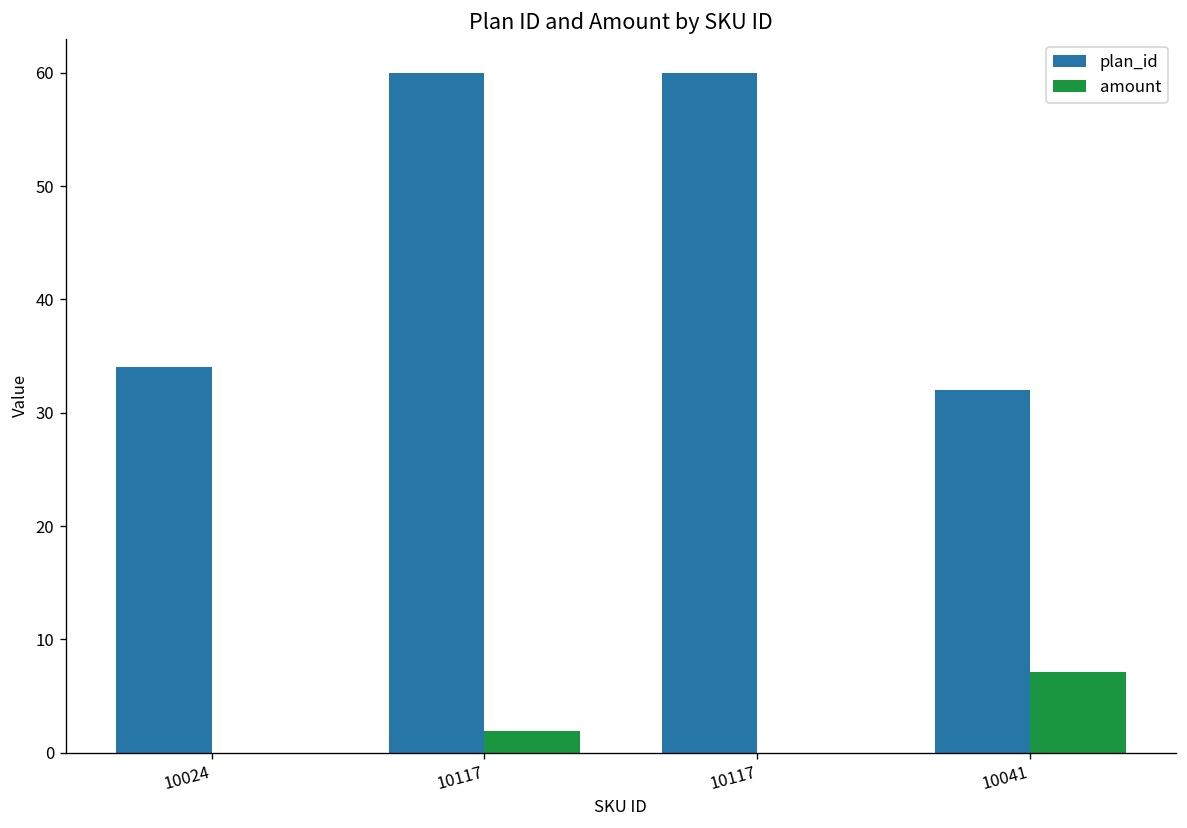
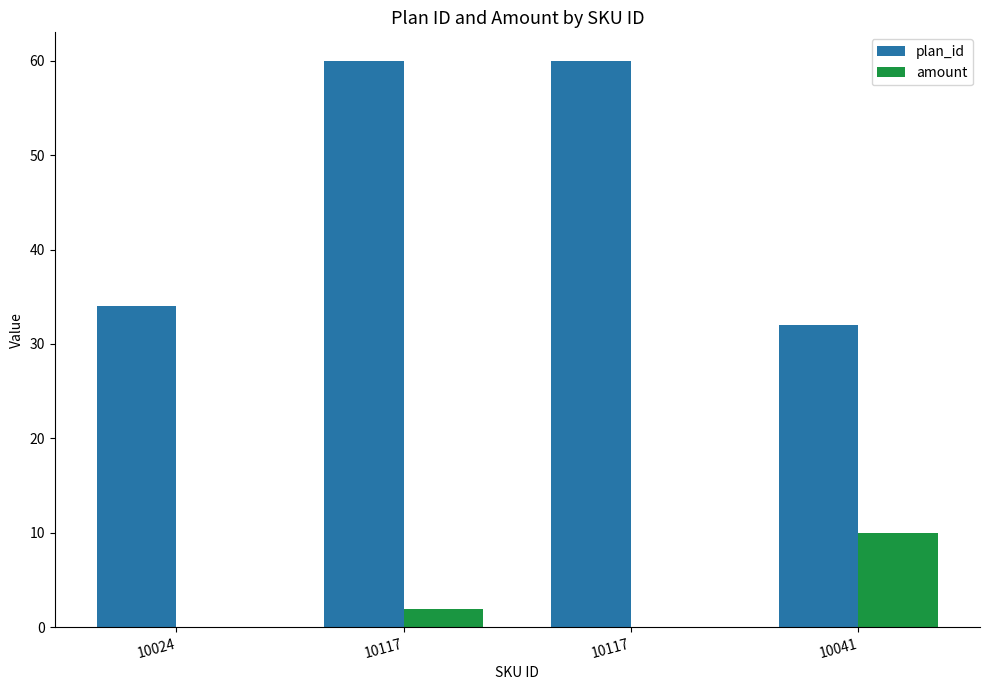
  {
    "plan_id": {
      "10024": 34,
      "10041": 32
    },
    "amount": {
      "10024": 0,
-     "10041": 7
+     "10041": 10
    }
  }
